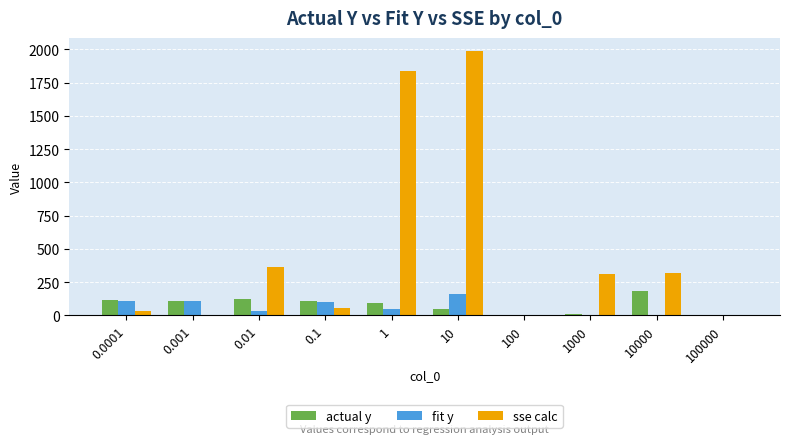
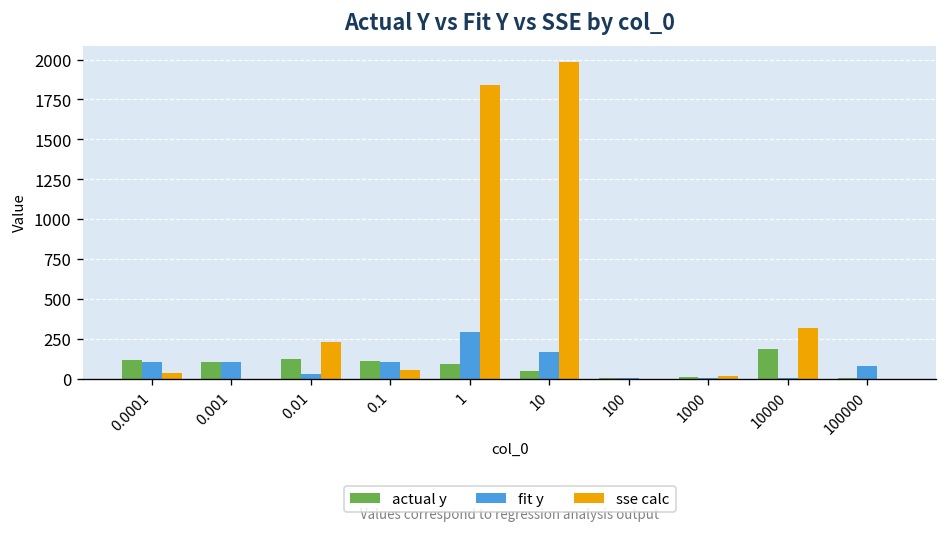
  {
    "actual y": {
      "0.0001": 120,
      "0.001": 110,
      "0.01": 120,
      "0.1": 110,
      "1": 90,
      "10": 50,
      "10000": 190
    },
    "fit y": {
      "0.0001": 110,
      "0.001": 110,
      "0.01": 30,
      "0.1": 100,
-     "1": 50,
+     "1": 290,
      "10": 160,
-     "100000": 10
+     "100000": 80
    },
    "sse calc": {
      "0.0001": 30,
-     "0.01": 360,
+     "0.01": 230,
      "0.1": 60,
      "1": 1840,
      "10": 1990,
-     "1000": 310,
+     "1000": 10,
      "10000": 320
    }
  }
